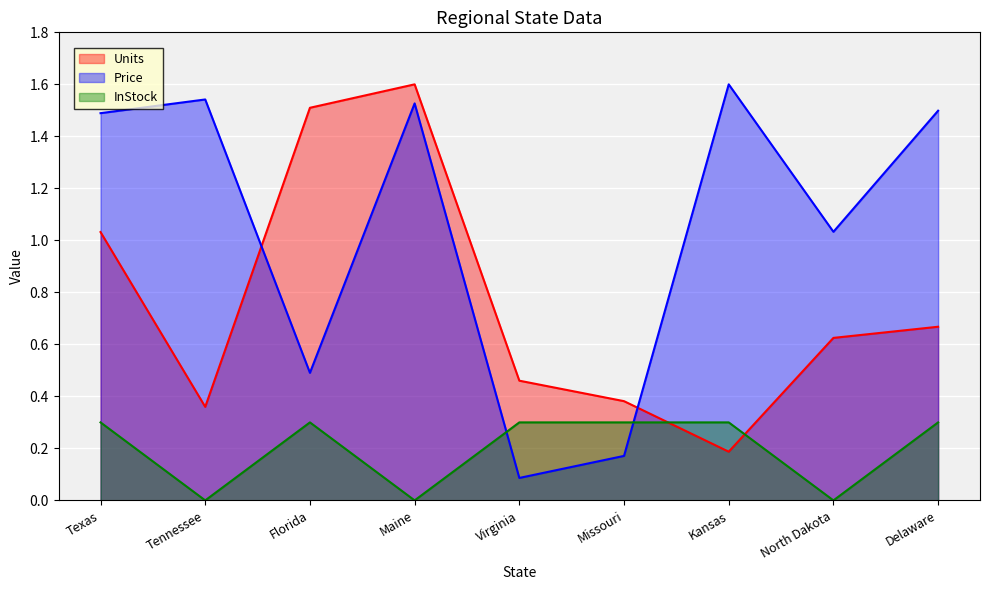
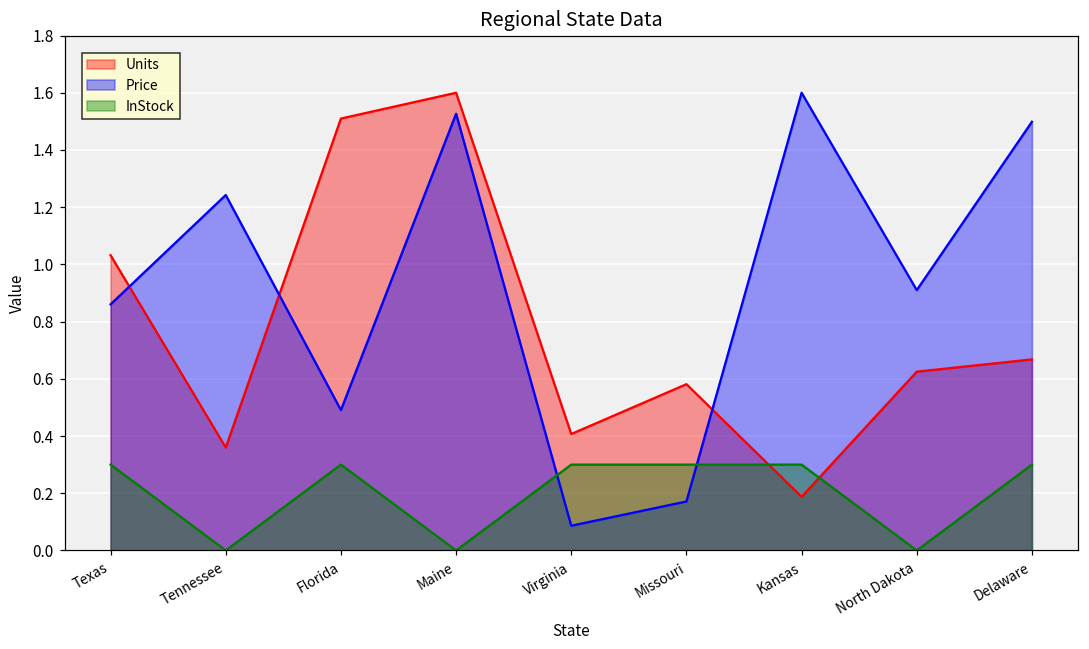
  {
    "Units": {
      "Texas": 1.03,
      "Tennessee": 0.36,
      "Florida": 1.51,
      "Maine": 1.60,
-     "Virginia": 0.46,
-     "Missouri": 0.38,
+     "Virginia": 0.41,
+     "Missouri": 0.58,
      "Kansas": 0.19,
      "North Dakota": 0.62,
      "Delaware": 0.67
    },
    "Price": {
-     "Texas": 1.49,
-     "Tennessee": 1.54,
+     "Texas": 0.86,
+     "Tennessee": 1.24,
      "Florida": 0.49,
      "Maine": 1.53,
      "Virginia": 0.09,
      "Missouri": 0.17,
      "Kansas": 1.60,
-     "North Dakota": 1.03,
+     "North Dakota": 0.91,
      "Delaware": 1.50
    },
    "InStock": {
      "Texas": 0.30,
      "Tennessee": 0.00,
      "Florida": 0.30,
      "Maine": 0.00,
      "Virginia": 0.30,
      "Missouri": 0.30,
      "Kansas": 0.30,
      "North Dakota": 0.00,
      "Delaware": 0.30
    }
  }
